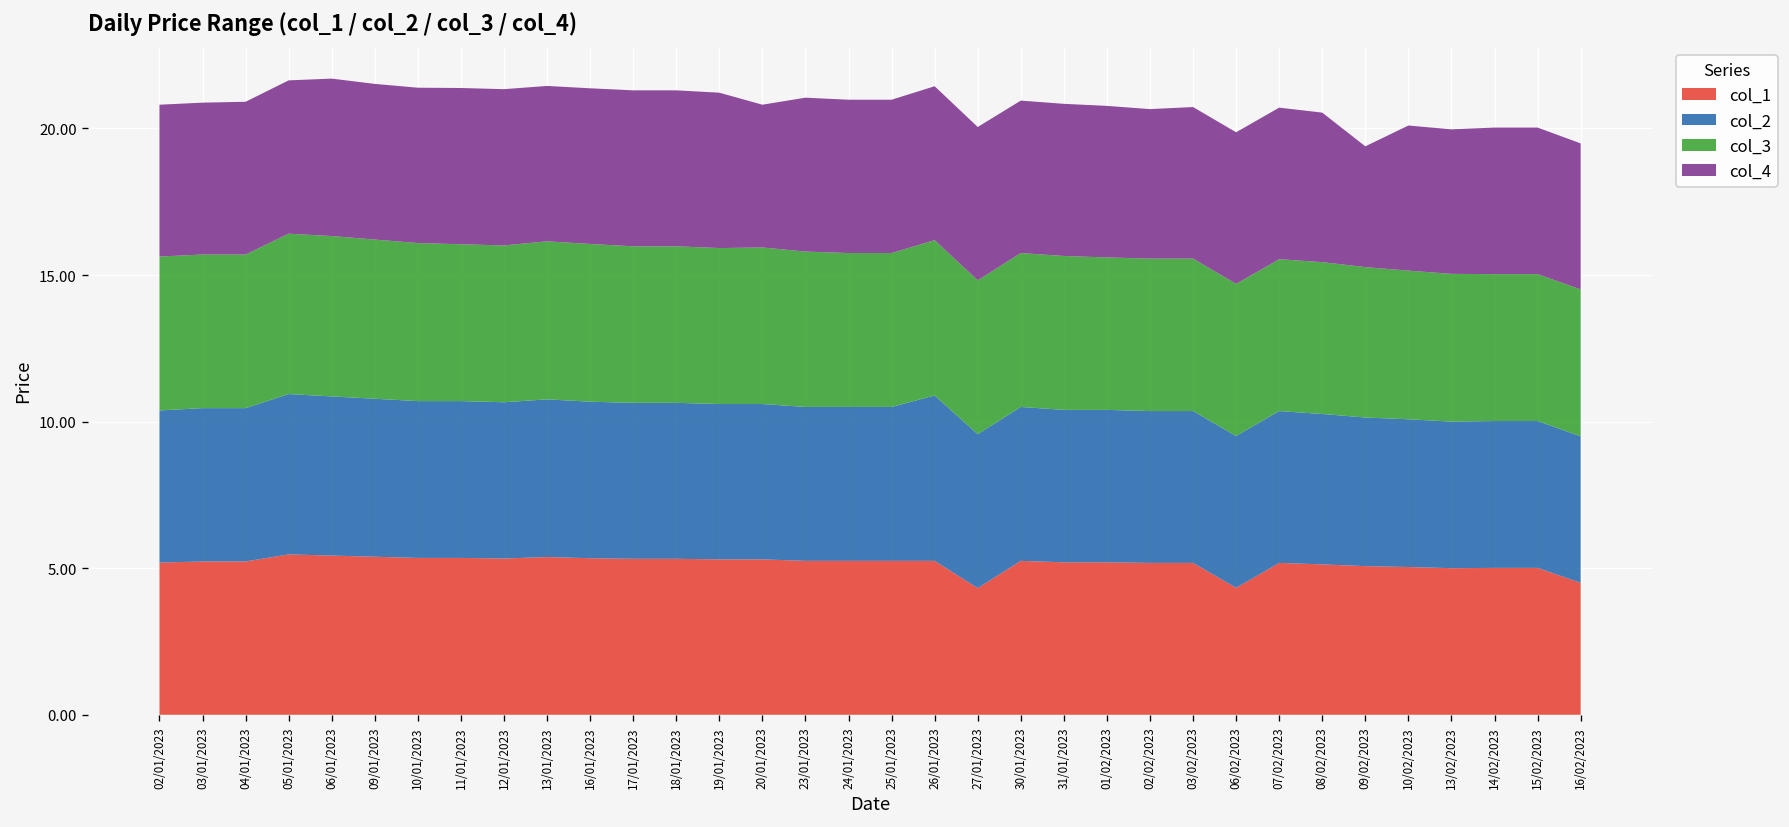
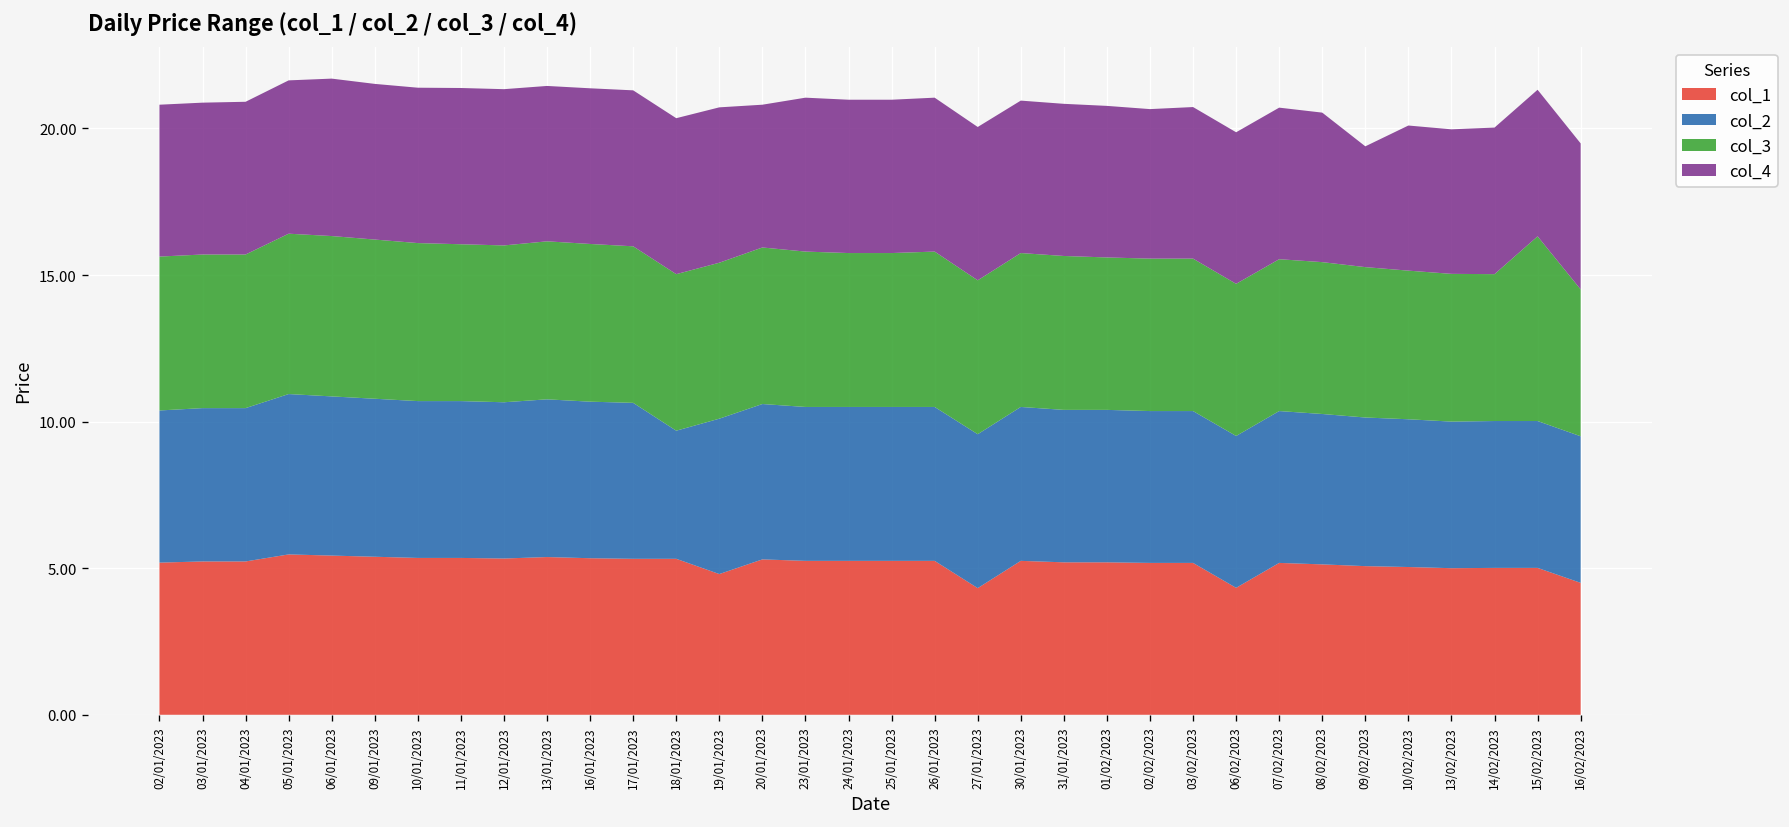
  {
    "col_1": {
      "02/01/2023": 5.2,
      "03/01/2023": 5.2,
      "04/01/2023": 5.2,
      "05/01/2023": 5.5,
      "06/01/2023": 5.4,
      "09/01/2023": 5.4,
      "10/01/2023": 5.4,
      "11/01/2023": 5.4,
      "12/01/2023": 5.3,
      "13/01/2023": 5.4,
      "16/01/2023": 5.3,
      "17/01/2023": 5.3,
      "18/01/2023": 5.3,
-     "19/01/2023": 5.3,
+     "19/01/2023": 4.8,
      "20/01/2023": 5.3,
      "23/01/2023": 5.3,
      "24/01/2023": 5.3,
      "25/01/2023": 5.3,
      "26/01/2023": 5.3,
      "27/01/2023": 4.3,
      "30/01/2023": 5.3,
      "31/01/2023": 5.2,
      "01/02/2023": 5.2,
      "02/02/2023": 5.2,
      "03/02/2023": 5.2,
      "06/02/2023": 4.3,
      "07/02/2023": 5.2,
      "08/02/2023": 5.1,
      "09/02/2023": 5.1,
      "10/02/2023": 5.0,
      "13/02/2023": 5.0,
      "14/02/2023": 5.0,
      "15/02/2023": 5.0,
      "16/02/2023": 4.5
    },
    "col_2": {
      "02/01/2023": 5.2,
      "03/01/2023": 5.2,
      "04/01/2023": 5.2,
      "05/01/2023": 5.5,
      "06/01/2023": 5.4,
      "09/01/2023": 5.4,
      "10/01/2023": 5.4,
      "11/01/2023": 5.4,
      "12/01/2023": 5.3,
      "13/01/2023": 5.4,
      "16/01/2023": 5.3,
      "17/01/2023": 5.3,
-     "18/01/2023": 5.3,
+     "18/01/2023": 4.4,
      "19/01/2023": 5.3,
      "20/01/2023": 5.3,
      "23/01/2023": 5.3,
      "24/01/2023": 5.3,
      "25/01/2023": 5.3,
-     "26/01/2023": 5.6,
+     "26/01/2023": 5.3,
      "27/01/2023": 5.3,
      "30/01/2023": 5.3,
      "31/01/2023": 5.2,
      "01/02/2023": 5.2,
      "02/02/2023": 5.2,
      "03/02/2023": 5.2,
      "06/02/2023": 5.2,
      "07/02/2023": 5.2,
      "08/02/2023": 5.1,
      "09/02/2023": 5.1,
      "10/02/2023": 5.0,
      "13/02/2023": 5.0,
      "14/02/2023": 5.0,
      "15/02/2023": 5.0,
      "16/02/2023": 5.0
    },
    "col_3": {
      "02/01/2023": 5.3,
      "03/01/2023": 5.2,
      "04/01/2023": 5.2,
      "05/01/2023": 5.5,
      "06/01/2023": 5.5,
      "09/01/2023": 5.4,
      "10/01/2023": 5.4,
      "11/01/2023": 5.3,
      "12/01/2023": 5.3,
      "13/01/2023": 5.4,
      "16/01/2023": 5.4,
      "17/01/2023": 5.3,
      "18/01/2023": 5.3,
      "19/01/2023": 5.3,
      "20/01/2023": 5.3,
      "23/01/2023": 5.3,
      "24/01/2023": 5.3,
      "25/01/2023": 5.3,
      "26/01/2023": 5.3,
      "27/01/2023": 5.3,
      "30/01/2023": 5.3,
      "31/01/2023": 5.3,
      "01/02/2023": 5.2,
      "02/02/2023": 5.2,
      "03/02/2023": 5.2,
      "06/02/2023": 5.2,
      "07/02/2023": 5.2,
      "08/02/2023": 5.2,
      "09/02/2023": 5.1,
      "10/02/2023": 5.1,
      "13/02/2023": 5.0,
      "14/02/2023": 5.0,
-     "15/02/2023": 5.0,
+     "15/02/2023": 6.3,
      "16/02/2023": 5.0
    },
    "col_4": {
      "02/01/2023": 5.2,
      "03/01/2023": 5.2,
      "04/01/2023": 5.2,
      "05/01/2023": 5.2,
      "06/01/2023": 5.4,
      "09/01/2023": 5.3,
      "10/01/2023": 5.3,
      "11/01/2023": 5.3,
      "12/01/2023": 5.3,
      "13/01/2023": 5.3,
      "16/01/2023": 5.3,
      "17/01/2023": 5.3,
      "18/01/2023": 5.3,
      "19/01/2023": 5.3,
      "20/01/2023": 4.9,
      "23/01/2023": 5.3,
      "24/01/2023": 5.2,
      "25/01/2023": 5.2,
      "26/01/2023": 5.3,
      "27/01/2023": 5.2,
      "30/01/2023": 5.2,
      "31/01/2023": 5.2,
      "01/02/2023": 5.2,
      "02/02/2023": 5.1,
      "03/02/2023": 5.2,
      "06/02/2023": 5.2,
      "07/02/2023": 5.2,
      "08/02/2023": 5.1,
      "09/02/2023": 4.1,
      "10/02/2023": 5.0,
      "13/02/2023": 4.9,
      "14/02/2023": 5.0,
      "15/02/2023": 5.0,
      "16/02/2023": 5.0
    }
  }
